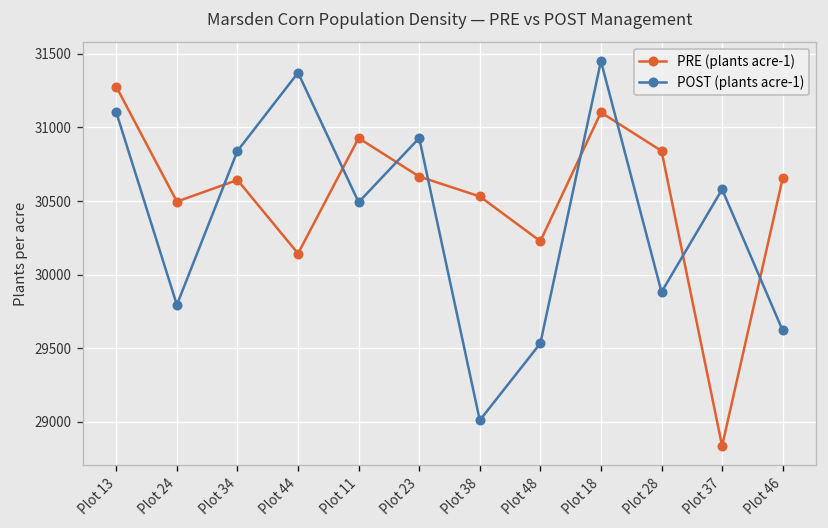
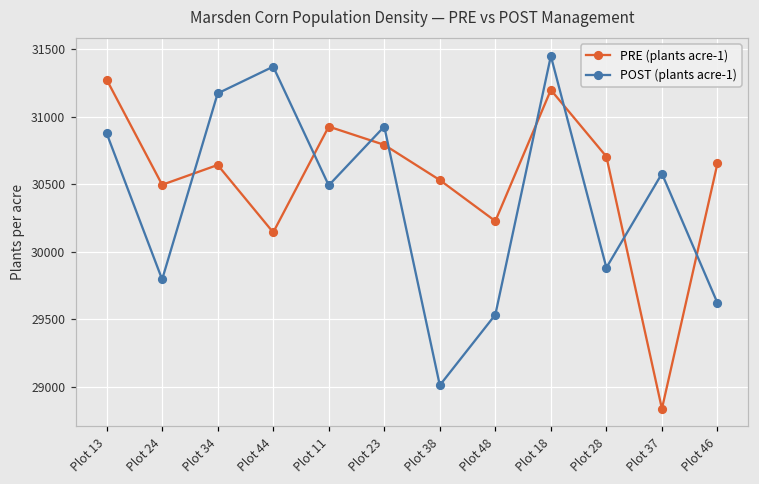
  {
    "PRE (plants acre-1)": {
      "Plot 13": 31280,
      "Plot 24": 30500,
      "Plot 34": 30640,
      "Plot 44": 30140,
      "Plot 11": 30930,
-     "Plot 23": 30670,
+     "Plot 23": 30790,
      "Plot 38": 30530,
      "Plot 48": 30230,
-     "Plot 18": 31100,
-     "Plot 28": 30840,
+     "Plot 18": 31200,
+     "Plot 28": 30710,
      "Plot 37": 28840,
      "Plot 46": 30650
    },
    "POST (plants acre-1)": {
-     "Plot 13": 31100,
+     "Plot 13": 30880,
      "Plot 24": 29800,
-     "Plot 34": 30840,
+     "Plot 34": 31170,
      "Plot 44": 31370,
      "Plot 11": 30490,
      "Plot 23": 30930,
      "Plot 38": 29010,
      "Plot 48": 29530,
      "Plot 18": 31450,
      "Plot 28": 29880,
      "Plot 37": 30580,
      "Plot 46": 29620
    }
  }
